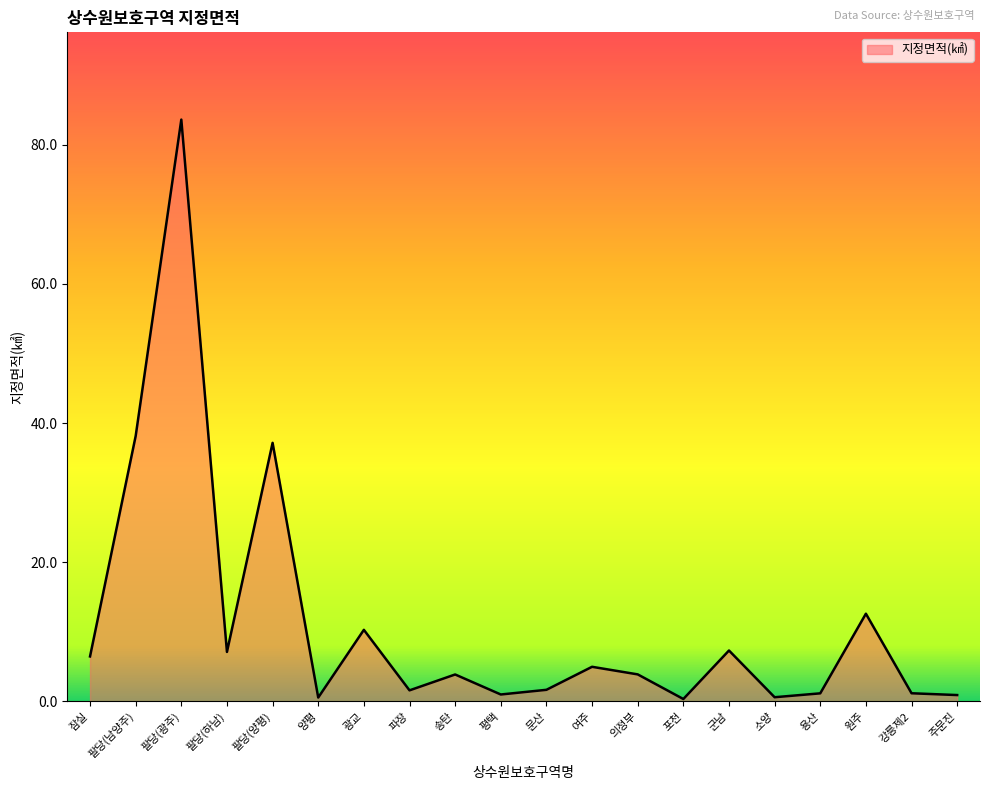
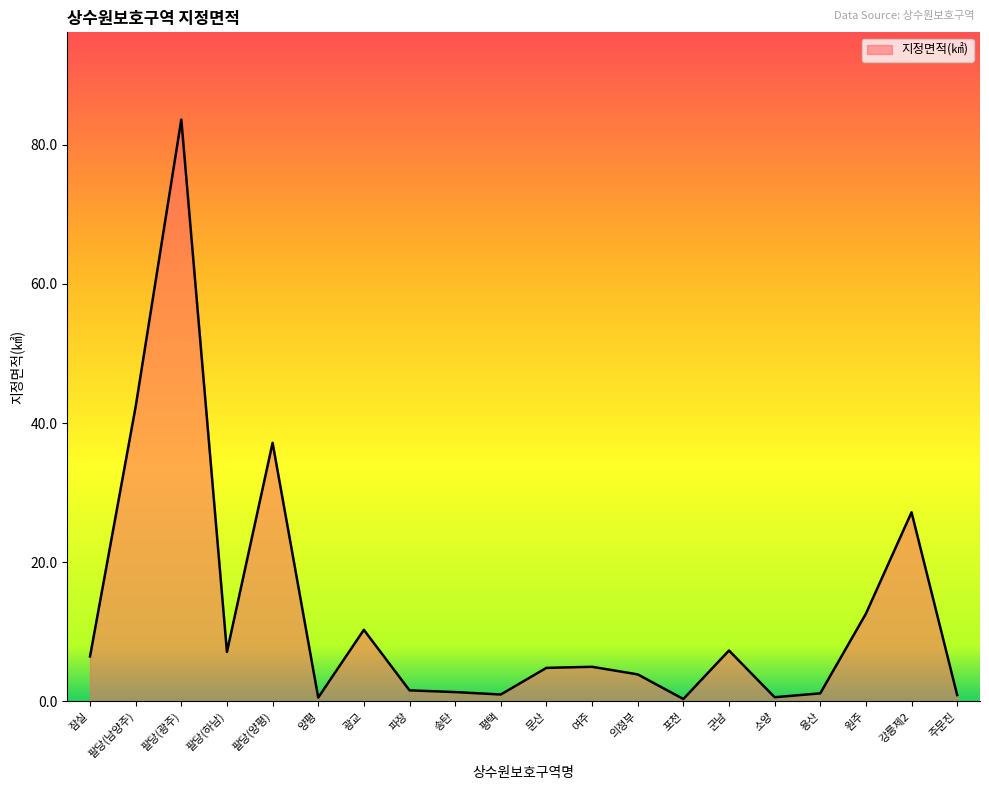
  {
    "잠실": 6,
-   "팔당(남양주)": 38,
+   "팔당(남양주)": 42,
    "팔당(광주)": 84,
    "팔당(하남)": 7,
    "팔당(양평)": 37,
    "양평": 1,
    "광교": 10,
    "파장": 2,
-   "송탄": 4,
+   "송탄": 1,
    "평택": 1,
-   "문산": 2,
+   "문산": 5,
    "여주": 5,
    "의정부": 4,
    "포천": 0,
    "군남": 7,
    "소양": 1,
    "용산": 1,
    "원주": 13,
-   "강릉제2": 1,
+   "강릉제2": 27,
    "주문진": 1
  }
